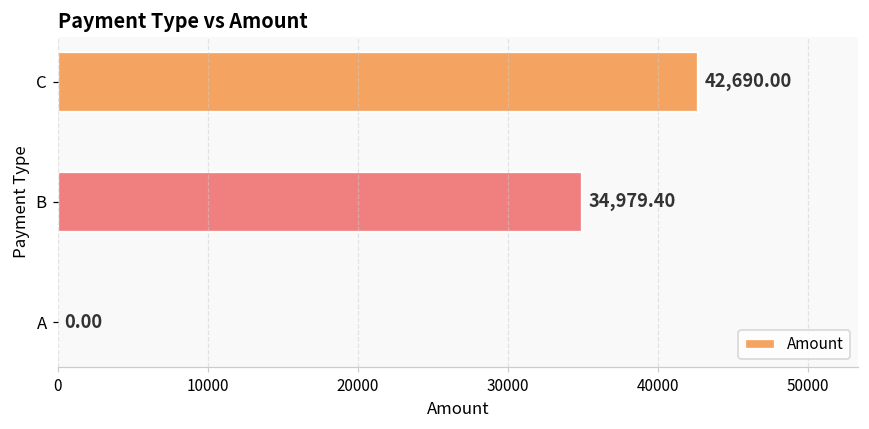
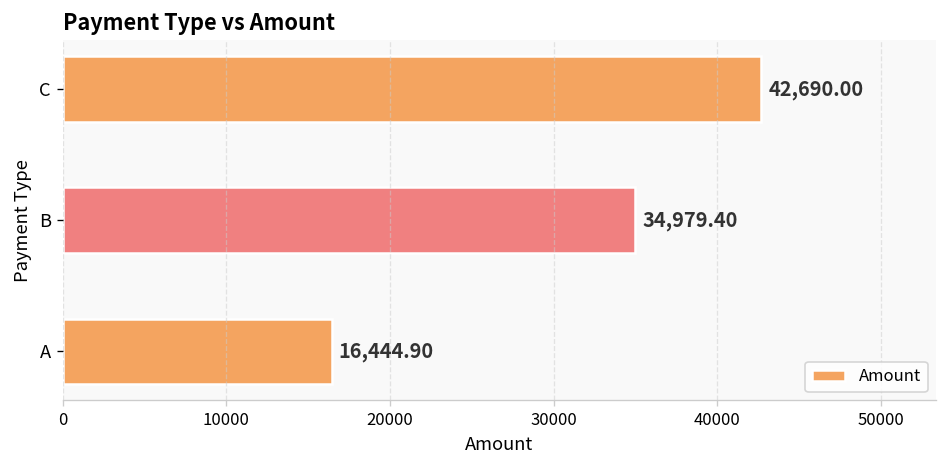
  {
    "C": "42,690.00",
    "B": "34,979.40",
-   "A": "0.00"
+   "A": "16,444.90"
  }
